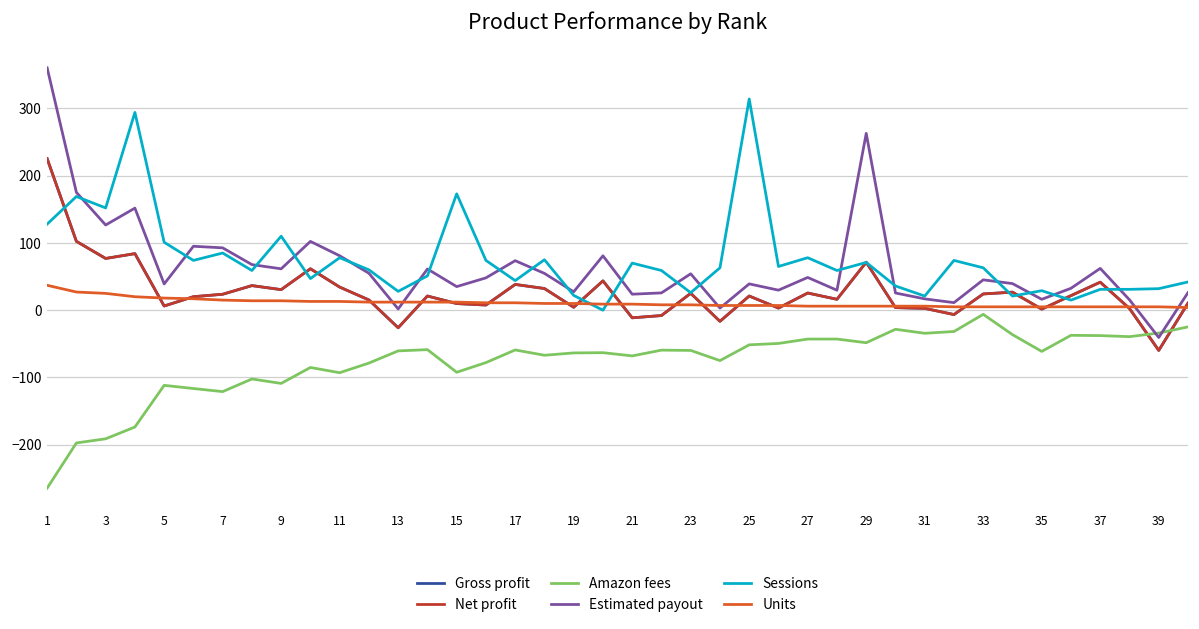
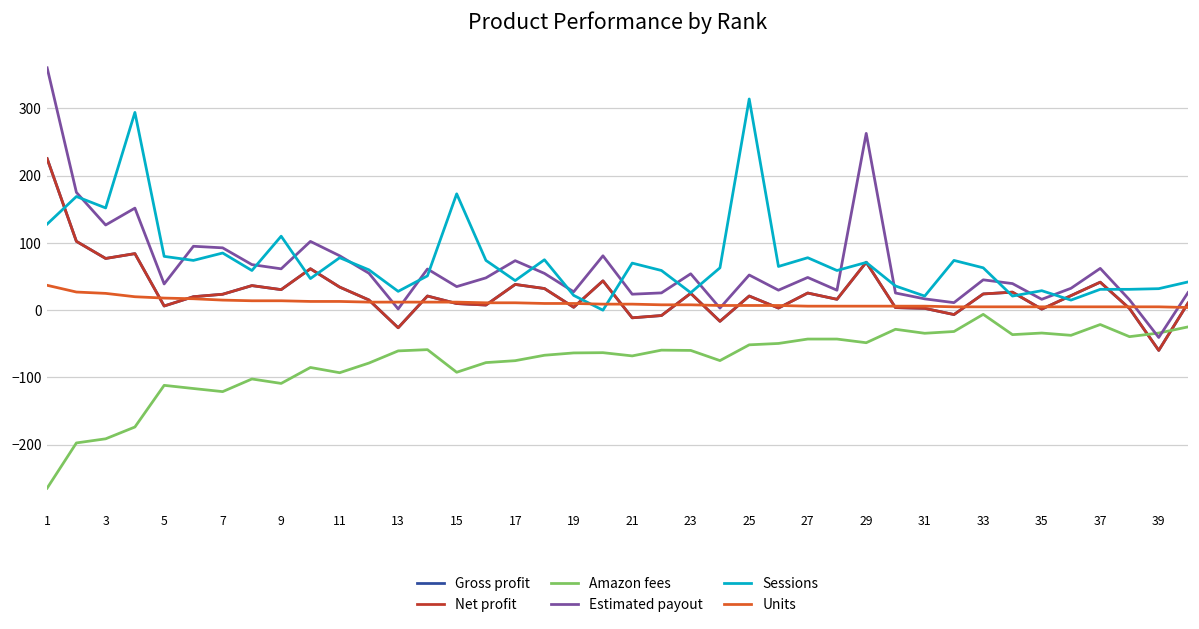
  {
    "Amazon fees": {
      "1": -260,
      "3": -190,
      "5": -110,
      "7": -120,
      "9": -110,
      "11": -90,
      "13": -60,
      "15": -90,
-     "17": -60,
+     "17": -80,
      "19": -60,
      "21": -70,
      "23": -60,
      "25": -50,
      "27": -40,
      "29": -50,
      "31": -30,
      "33": -10,
-     "35": -60,
-     "37": -40,
+     "35": -30,
+     "37": -20,
      "39": -30
    },
    "Estimated payout": {
      "1": 360,
      "3": 130,
      "5": 40,
      "7": 90,
      "9": 60,
      "13": 0,
      "15": 40,
      "17": 70,
      "19": 30,
      "21": 20,
      "23": 50,
-     "25": 40,
+     "25": 50,
      "27": 50,
      "29": 260,
      "33": 50,
      "35": 20,
      "37": 60,
      "39": -40
    },
    "Sessions": {
      "1": 130,
      "3": 150,
-     "5": 100,
+     "5": 80,
      "7": 90,
      "9": 110,
      "13": 30,
      "15": 170,
      "17": 40,
      "19": 20,
      "21": 70,
      "25": 310,
      "27": 80,
      "33": 60,
      "35": 30,
      "37": 30,
      "39": 30
    }
  }
